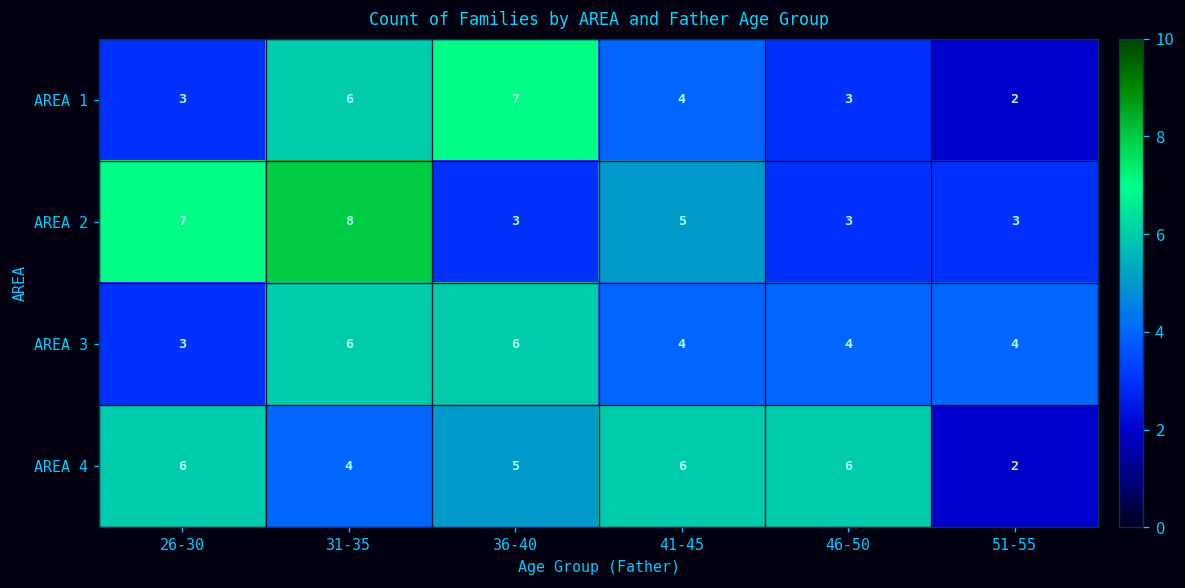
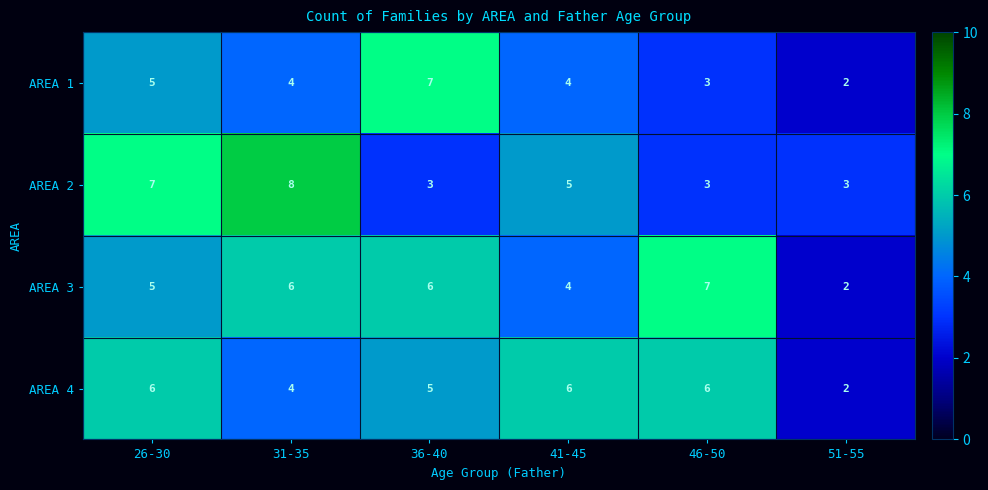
  {
    "AREA 1": {
-     "26-30": 3,
-     "31-35": 6,
+     "26-30": 5,
+     "31-35": 4,
      "36-40": 7,
      "41-45": 4,
      "46-50": 3,
      "51-55": 2
    },
    "AREA 2": {
      "26-30": 7,
      "31-35": 8,
      "36-40": 3,
      "41-45": 5,
      "46-50": 3,
      "51-55": 3
    },
    "AREA 3": {
-     "26-30": 3,
+     "26-30": 5,
      "31-35": 6,
      "36-40": 6,
      "41-45": 4,
-     "46-50": 4,
-     "51-55": 4
+     "46-50": 7,
+     "51-55": 2
    },
    "AREA 4": {
      "26-30": 6,
      "31-35": 4,
      "36-40": 5,
      "41-45": 6,
      "46-50": 6,
      "51-55": 2
    }
  }
